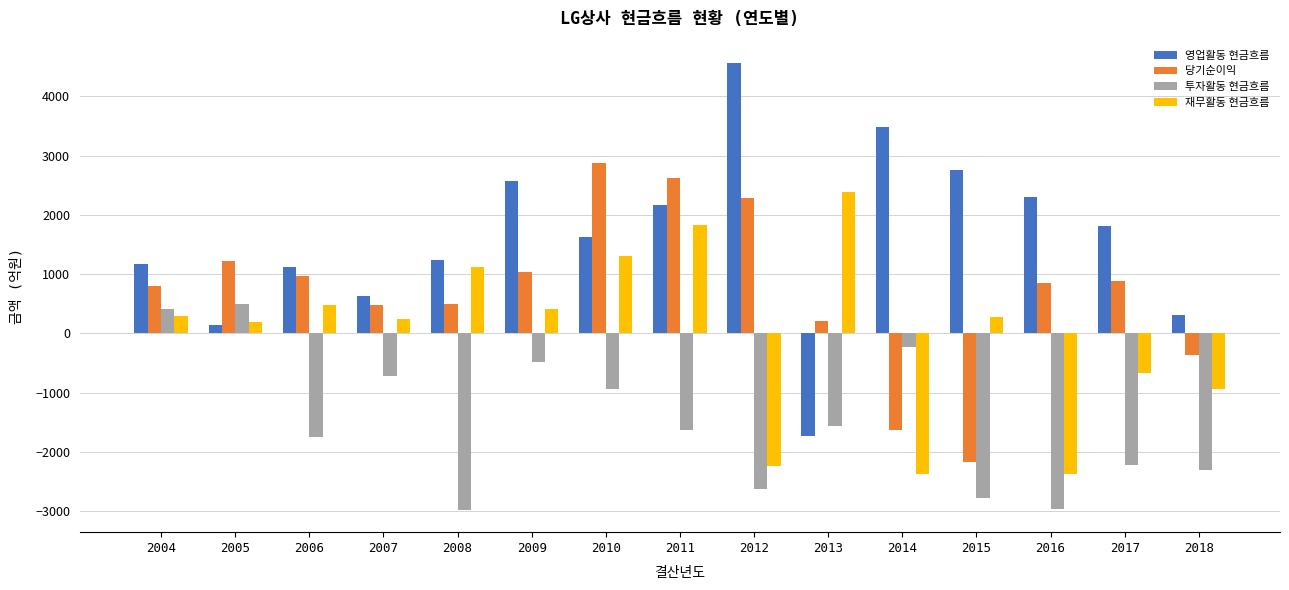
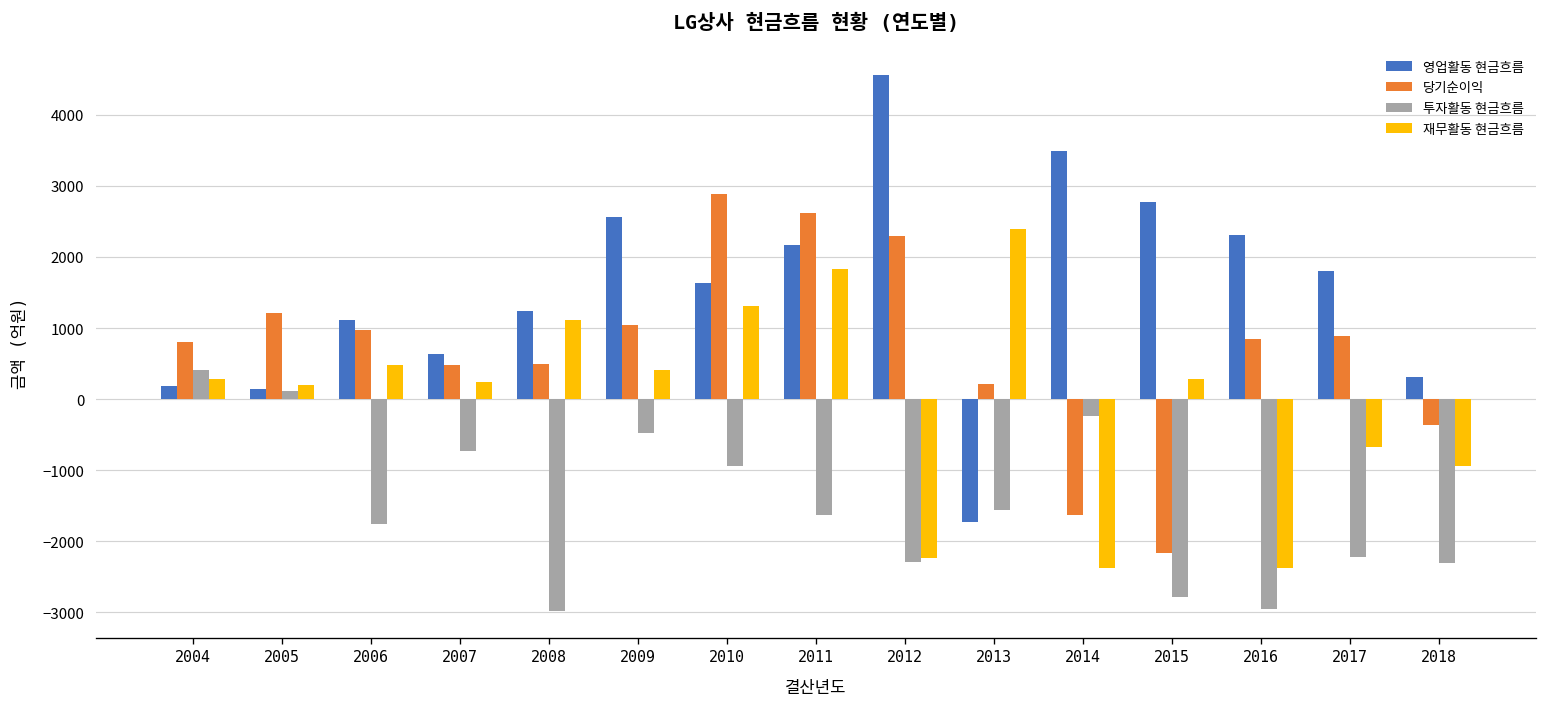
  {
    "영업활동 현금흐름": {
-     "2004": 1200,
+     "2004": 200,
      "2005": 100,
      "2006": 1100,
      "2007": 600,
      "2008": 1200,
      "2009": 2600,
      "2010": 1600,
      "2011": 2200,
      "2012": 4600,
      "2013": -1700,
      "2014": 3500,
      "2015": 2800,
      "2016": 2300,
      "2017": 1800,
      "2018": 300
    },
    "당기순이익": {
      "2004": 800,
      "2005": 1200,
      "2006": 1000,
      "2007": 500,
      "2008": 500,
      "2009": 1000,
      "2010": 2900,
      "2011": 2600,
      "2012": 2300,
      "2013": 200,
      "2014": -1600,
      "2015": -2200,
      "2016": 800,
      "2017": 900,
      "2018": -400
    },
    "투자활동 현금흐름": {
      "2004": 400,
-     "2005": 500,
+     "2005": 100,
      "2006": -1800,
      "2007": -700,
      "2008": -3000,
      "2009": -500,
      "2010": -900,
      "2011": -1600,
-     "2012": -2600,
+     "2012": -2300,
      "2013": -1600,
      "2014": -200,
      "2015": -2800,
      "2016": -3000,
      "2017": -2200,
      "2018": -2300
    },
    "재무활동 현금흐름": {
      "2004": 300,
      "2005": 200,
      "2006": 500,
      "2007": 200,
      "2008": 1100,
      "2009": 400,
      "2010": 1300,
      "2011": 1800,
      "2012": -2200,
      "2013": 2400,
      "2014": -2400,
      "2015": 300,
      "2016": -2400,
      "2017": -700,
      "2018": -900
    }
  }
